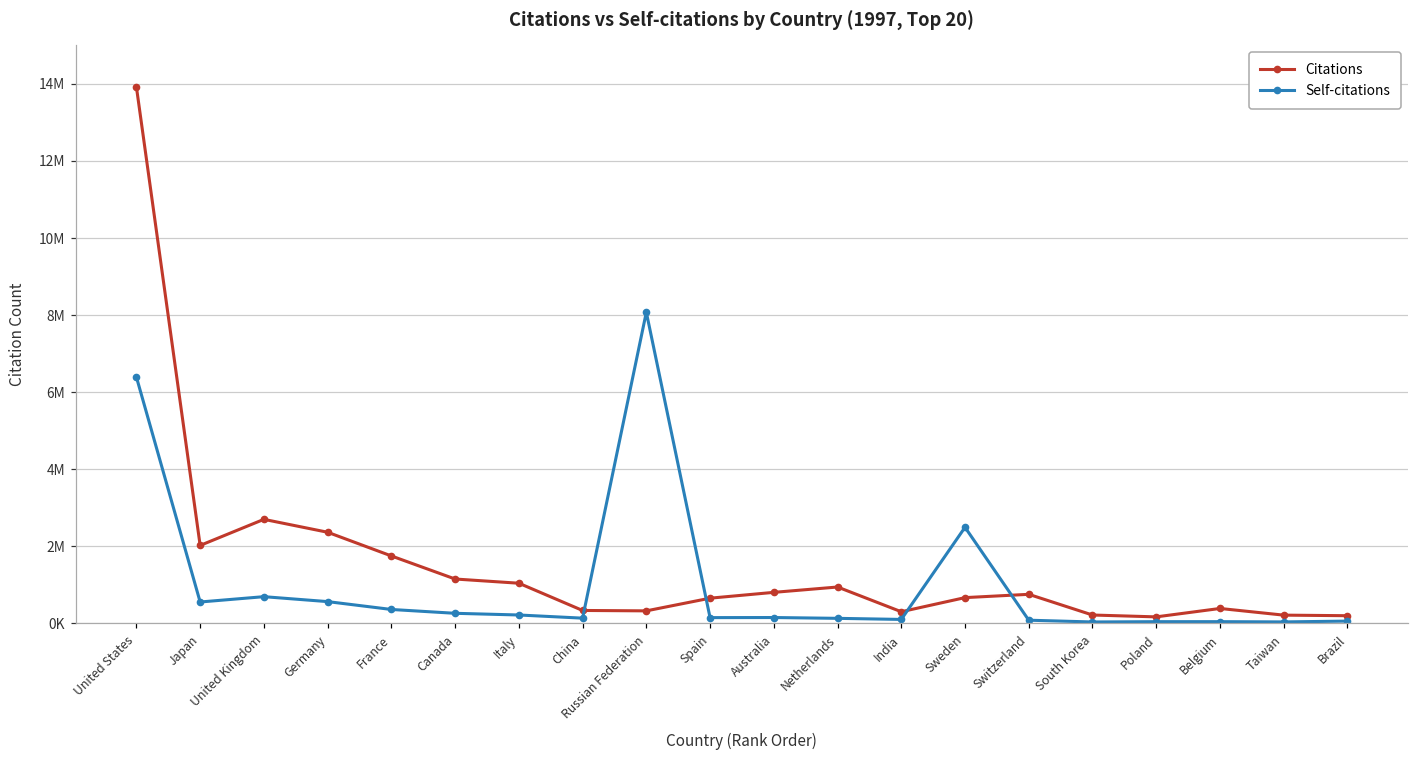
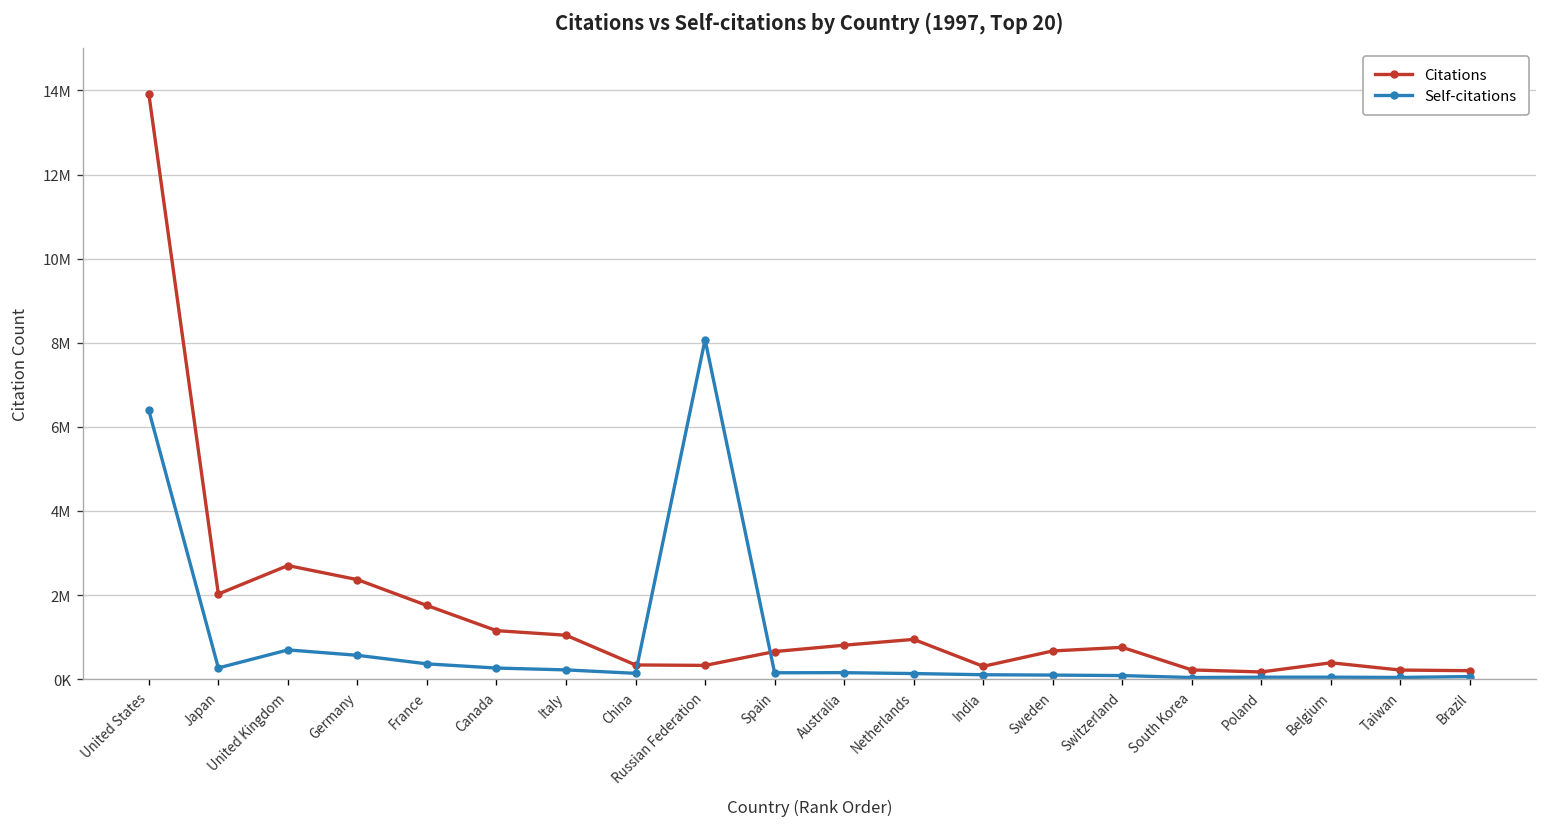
  {
    "Citations": {
      "United States": 13900000,
      "Japan": 2000000,
      "United Kingdom": 2700000,
      "Germany": 2400000,
      "France": 1800000,
      "Canada": 1200000,
      "Italy": 1000000,
      "China": 300000,
      "Russian Federation": 300000,
      "Spain": 700000,
      "Australia": 800000,
      "Netherlands": 900000,
      "India": 300000,
      "Sweden": 700000,
      "Switzerland": 800000,
      "South Korea": 200000,
      "Poland": 200000,
      "Belgium": 400000,
      "Taiwan": 200000,
      "Brazil": 200000
    },
    "Self-citations": {
      "United States": 6400000,
-     "Japan": 600000,
+     "Japan": 300000,
      "United Kingdom": 700000,
      "Germany": 600000,
      "France": 400000,
      "Canada": 300000,
      "Italy": 200000,
      "China": 100000,
      "Russian Federation": 8100000,
      "Spain": 200000,
      "Australia": 200000,
      "Netherlands": 100000,
      "India": 100000,
-     "Sweden": 2500000,
+     "Sweden": 100000,
      "Switzerland": 100000,
      "South Korea": 0,
      "Poland": 0,
      "Belgium": 0,
      "Taiwan": 0,
      "Brazil": 100000
    }
  }
